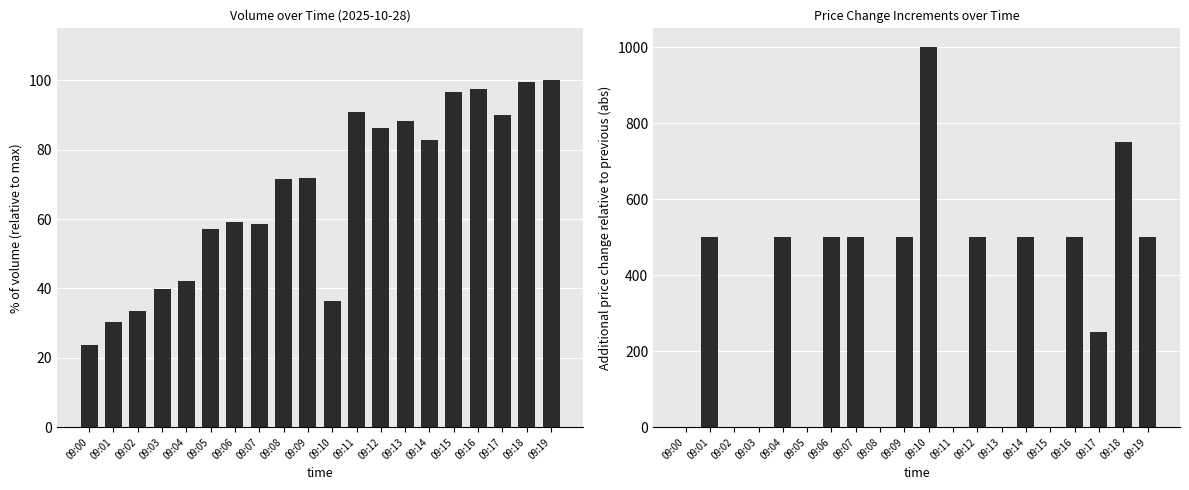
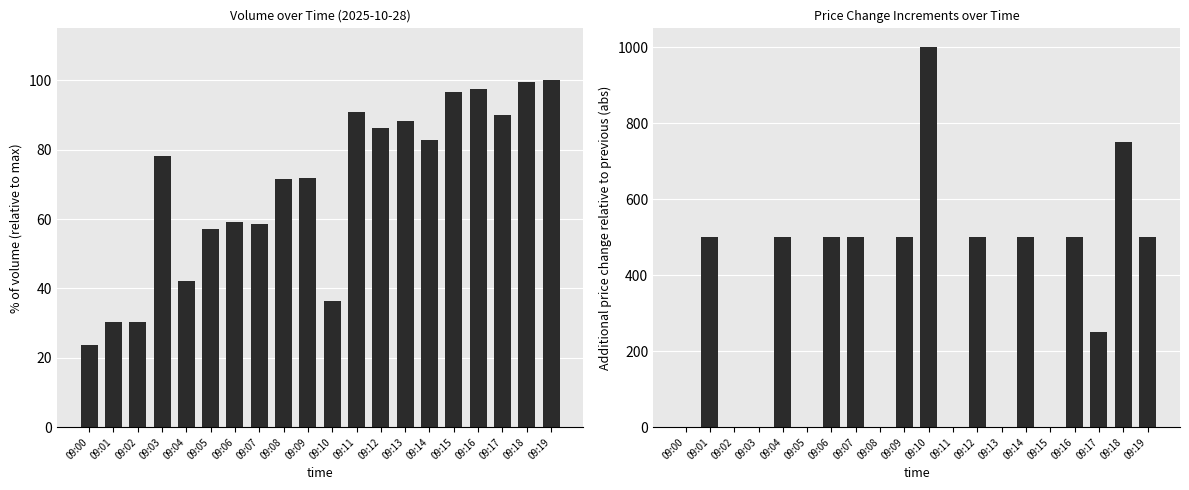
  {
    "Volume over Time (2025-10-28)": {
      "09:00": 24,
      "09:01": 30,
-     "09:02": 33,
-     "09:03": 40,
+     "09:02": 30,
+     "09:03": 78,
      "09:04": 42,
      "09:05": 57,
      "09:06": 59,
      "09:07": 59,
      "09:08": 72,
      "09:09": 72,
      "09:10": 36,
      "09:11": 91,
      "09:12": 86,
      "09:13": 88,
      "09:14": 83,
      "09:15": 97,
      "09:16": 98,
      "09:17": 90,
      "09:18": 100,
      "09:19": 100
    },
    "Price Change Increments over Time": {
      "09:00": 0,
      "09:01": 500,
      "09:02": 0,
      "09:03": 0,
      "09:04": 500,
      "09:05": 0,
      "09:06": 500,
      "09:07": 500,
      "09:08": 0,
      "09:09": 500,
      "09:10": 1000,
      "09:11": 0,
      "09:12": 500,
      "09:13": 0,
      "09:14": 500,
      "09:15": 0,
      "09:16": 500,
      "09:17": 250,
      "09:18": 750,
      "09:19": 500
    }
  }
